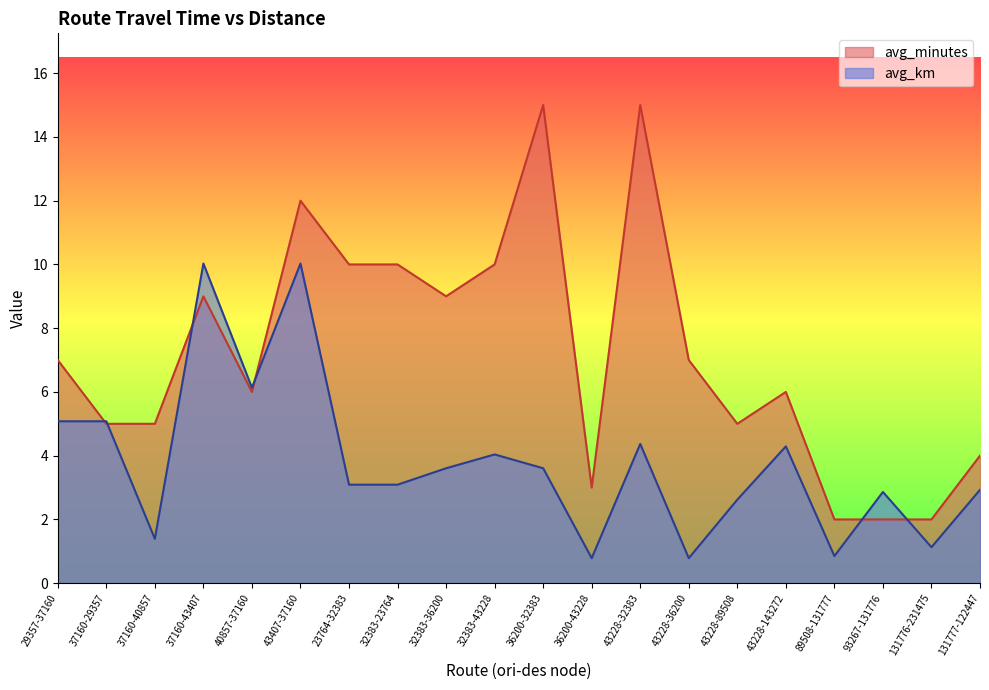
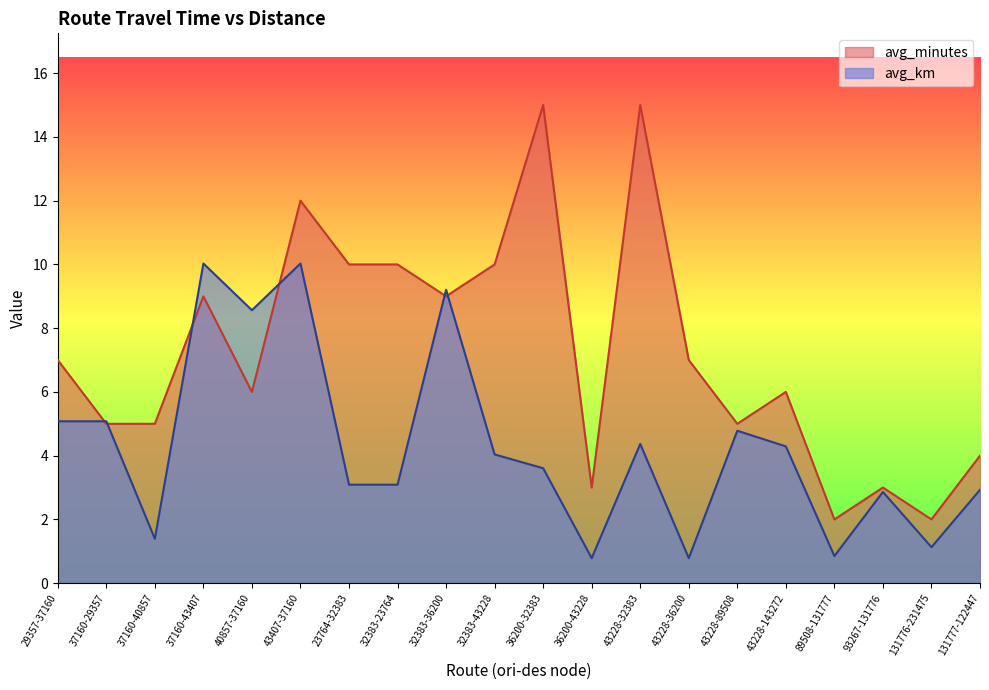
  {
    "avg_minutes": {
      "29357-37160": 7,
      "37160-40857": 5,
      "37160-43407": 9,
      "40857-37160": 6,
      "43407-37160": 12,
      "23764-32383": 10,
      "32383-23764": 10,
      "32383-36200": 9,
      "32383-43228": 10,
      "36200-32383": 15,
      "36200-43228": 3,
      "43228-32383": 15,
      "43228-36200": 7,
      "43228-89508": 5,
      "43228-143272": 6,
      "89508-131777": 2,
-     "93267-131776": 2,
+     "93267-131776": 3,
      "131776-231475": 2,
      "131777-122447": 4
    },
    "avg_km": {
      "29357-37160": 5.1,
      "37160-40857": 1.4,
      "37160-43407": 10.0,
-     "40857-37160": 6.1,
+     "40857-37160": 8.6,
      "43407-37160": 10.0,
      "23764-32383": 3.1,
      "32383-23764": 3.1,
-     "32383-36200": 3.6,
+     "32383-36200": 9.2,
      "32383-43228": 4.0,
      "36200-32383": 3.6,
      "36200-43228": 0.8,
      "43228-32383": 4.4,
      "43228-36200": 0.8,
-     "43228-89508": 2.6,
+     "43228-89508": 4.8,
      "43228-143272": 4.3,
      "89508-131777": 0.9,
      "93267-131776": 2.9,
      "131776-231475": 1.1,
      "131777-122447": 2.9
    }
  }
